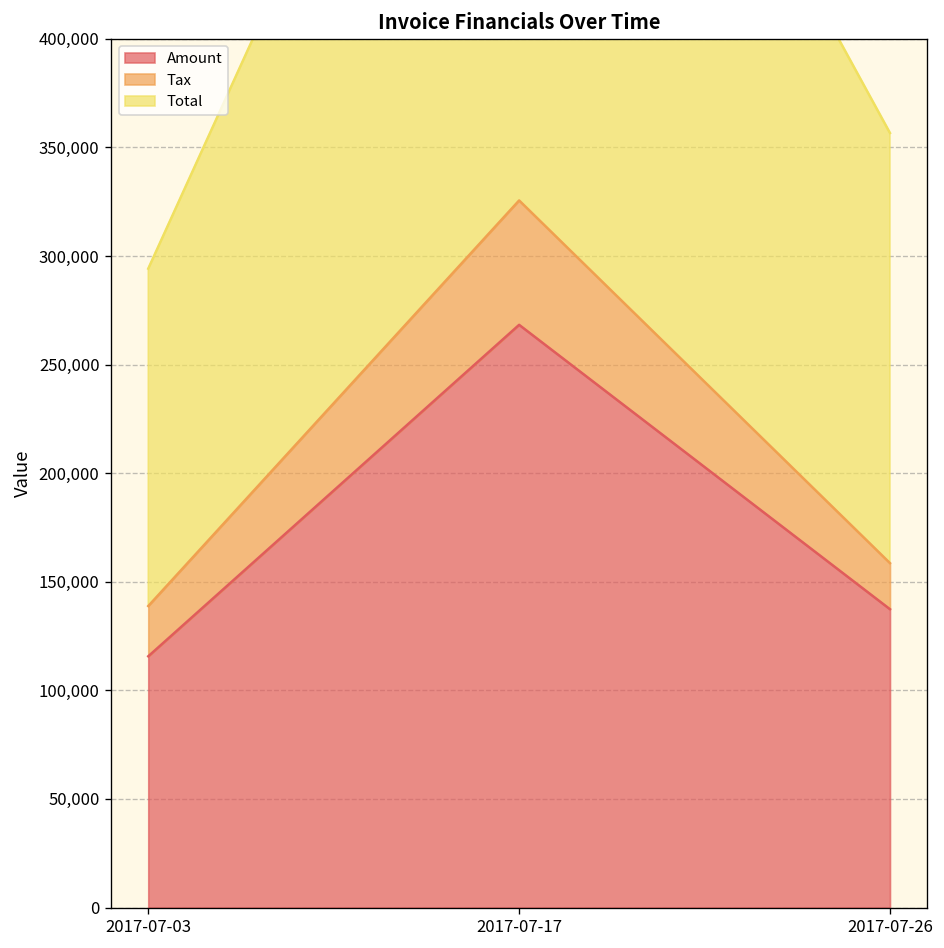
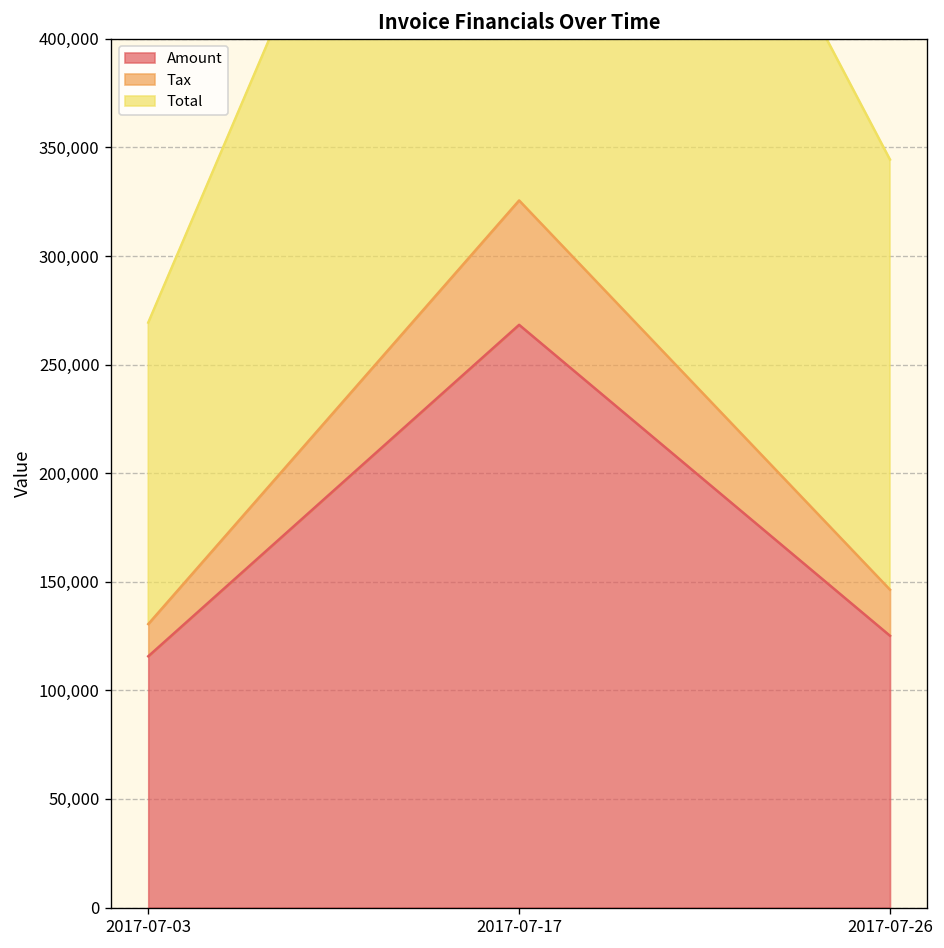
  {
    "Amount": {
      "2017-07-03": "116,000",
      "2017-07-17": "268,000",
-     "2017-07-26": "137,000"
+     "2017-07-26": "125,000"
    },
    "Tax": {
-     "2017-07-03": "23,000",
+     "2017-07-03": "15,000",
      "2017-07-17": "57,000",
      "2017-07-26": "21,000"
    },
    "Total": {
-     "2017-07-03": "155,000",
+     "2017-07-03": "139,000",
      "2017-07-26": "198,000"
    }
  }
